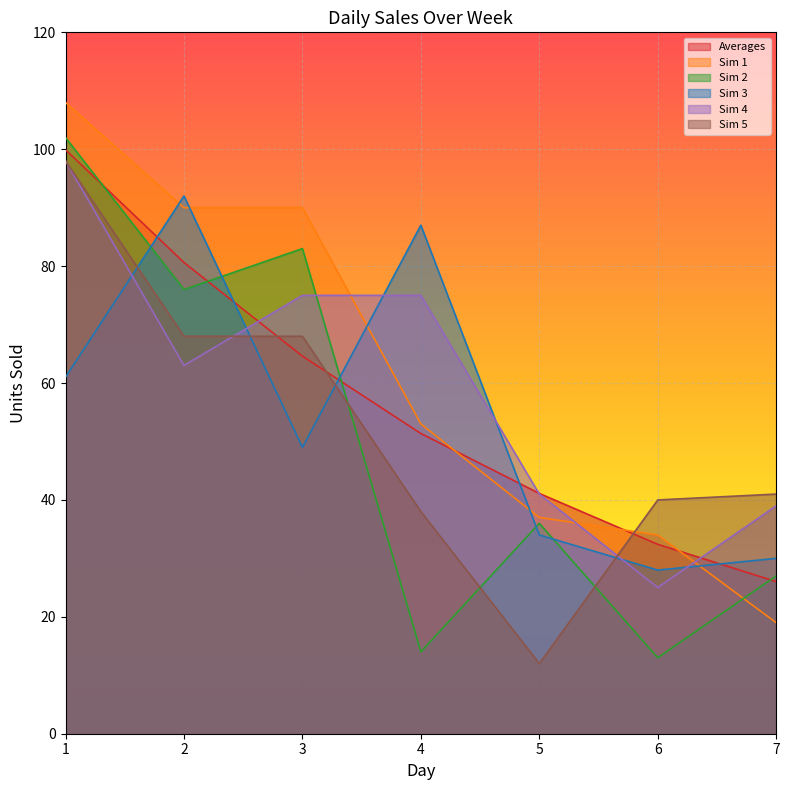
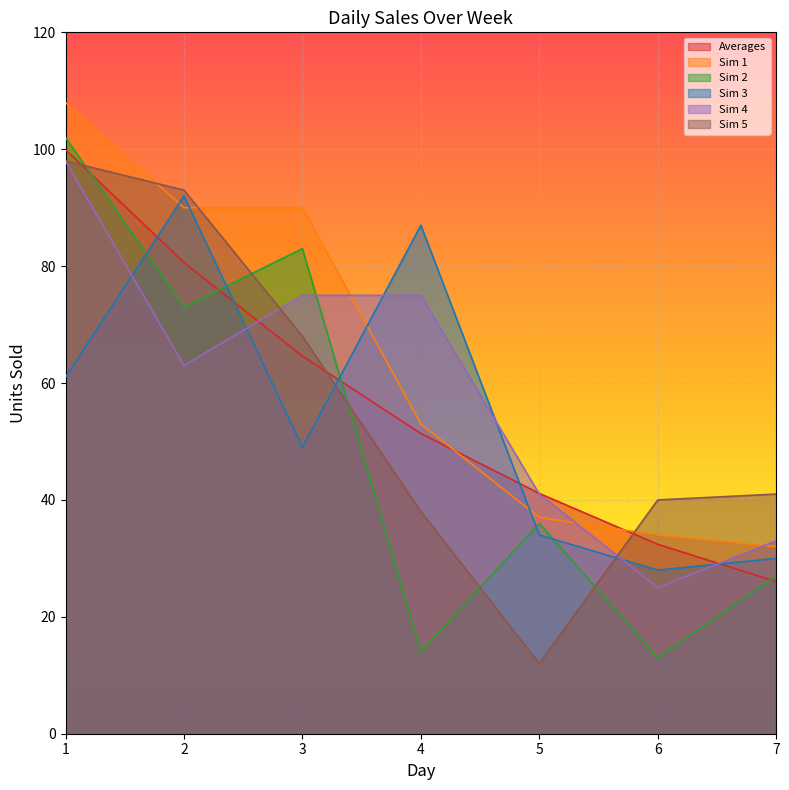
  {
    "Averages": {
      "1": 100,
      "2": 81,
      "3": 65,
      "4": 51,
      "6": 32,
      "7": 26
    },
    "Sim 1": {
      "1": 108,
      "2": 90,
      "3": 90,
      "4": 53,
      "5": 37,
      "6": 34,
-     "7": 19
+     "7": 32
    },
    "Sim 2": {
      "1": 102,
-     "2": 76,
+     "2": 73,
      "3": 83,
      "4": 14,
      "5": 36,
      "6": 13,
      "7": 27
    },
    "Sim 3": {
      "1": 61,
      "2": 92,
      "3": 49,
      "4": 87,
      "5": 34,
      "6": 28,
      "7": 30
    },
    "Sim 4": {
      "2": 63,
      "3": 75,
      "4": 75,
      "6": 25,
-     "7": 39
+     "7": 33
    },
    "Sim 5": {
-     "2": 68,
+     "2": 93,
      "3": 68,
      "4": 38,
      "5": 12,
      "6": 40,
      "7": 41
    }
  }
